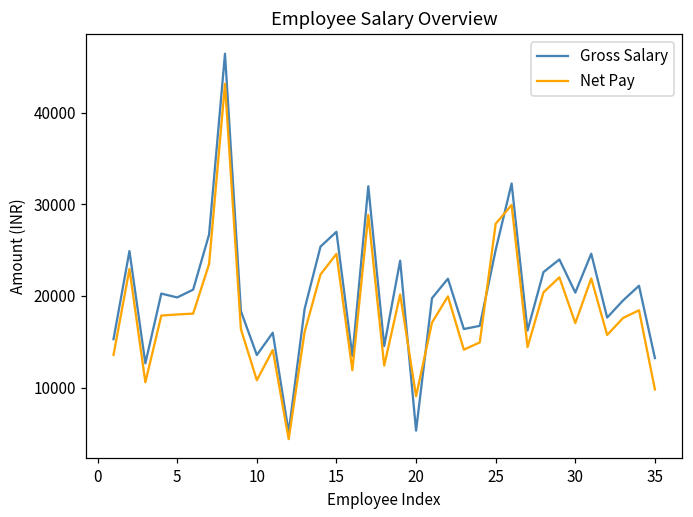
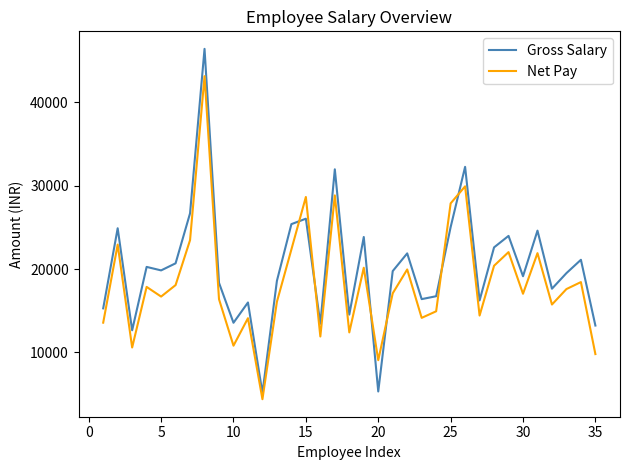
  {
    "Gross Salary": {
      "5": 20000,
      "10": 14000,
-     "15": 27000,
+     "15": 26000,
      "20": 5000,
      "25": 25000,
-     "30": 20000,
+     "30": 19000,
      "35": 13000
    },
    "Net Pay": {
-     "5": 18000,
+     "5": 17000,
      "10": 11000,
-     "15": 25000,
+     "15": 29000,
      "20": 9000,
      "25": 28000,
      "30": 17000,
      "35": 10000
    }
  }
